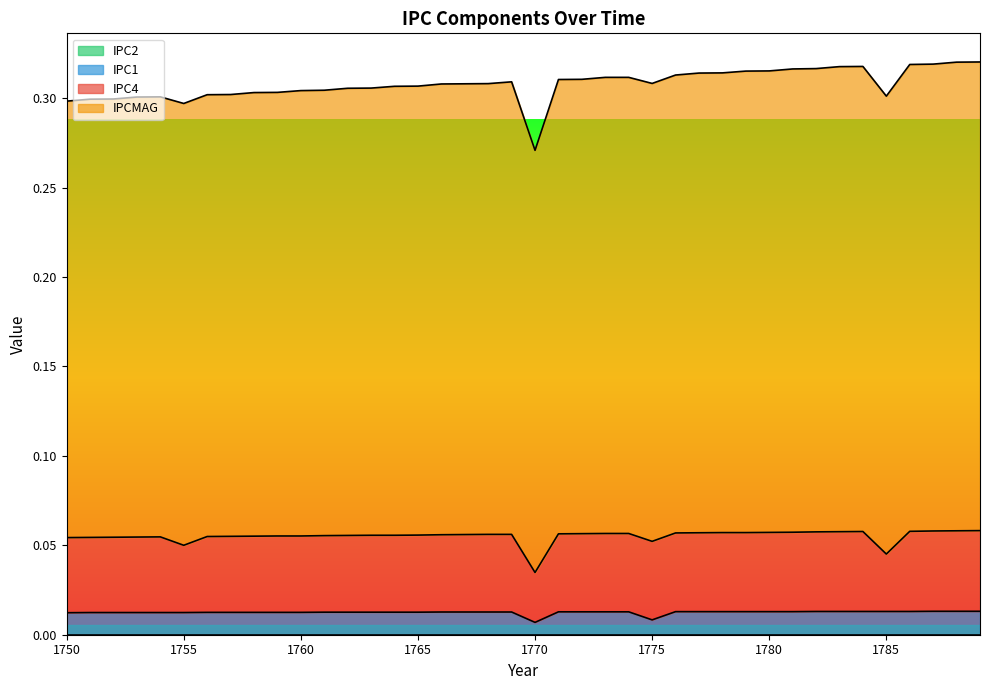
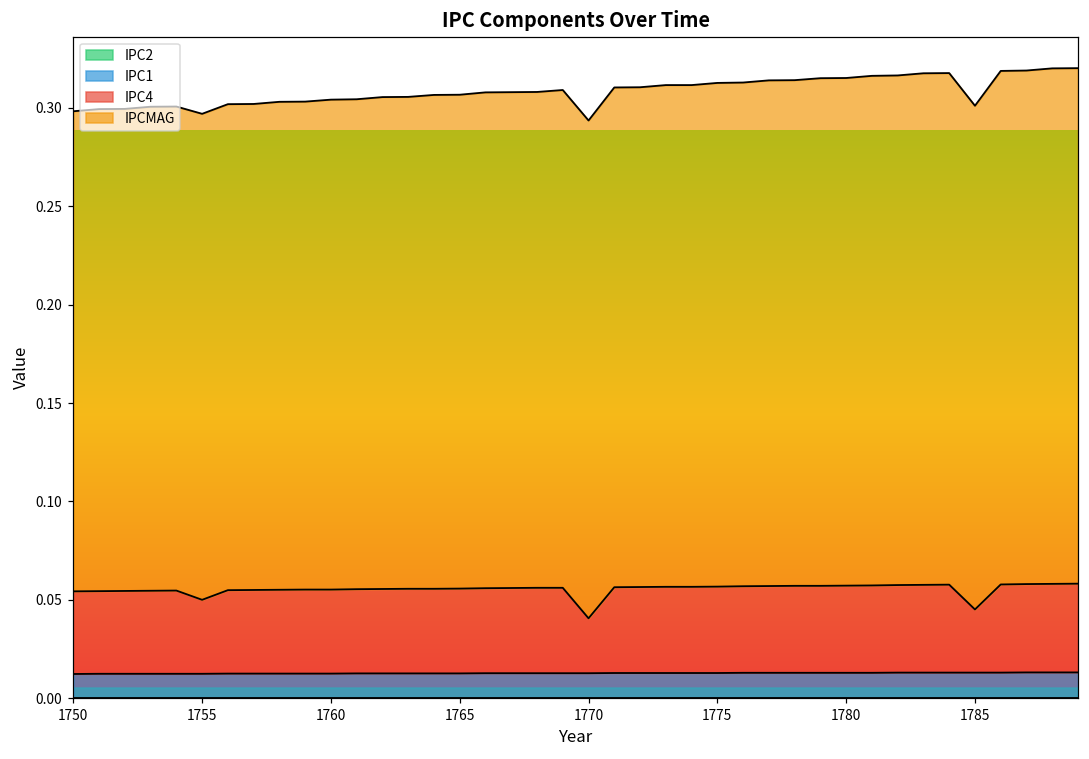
  {
    "IPC1": {
      "1750": 0.012,
      "1755": 0.012,
      "1760": 0.013,
      "1765": 0.013,
-     "1770": 0.007,
-     "1775": 0.008,
+     "1770": 0.013,
+     "1775": 0.013,
      "1780": 0.013,
      "1785": 0.013
    },
    "IPC4": {
      "1750": 0.042,
      "1755": 0.038,
      "1760": 0.043,
      "1765": 0.043,
      "1770": 0.028,
      "1775": 0.044,
      "1780": 0.044,
      "1785": 0.032
    },
    "IPCMAG": {
      "1750": 0.244,
      "1755": 0.247,
      "1760": 0.249,
      "1765": 0.251,
-     "1770": 0.236,
+     "1770": 0.253,
      "1775": 0.256,
      "1780": 0.258,
      "1785": 0.256
    }
  }
